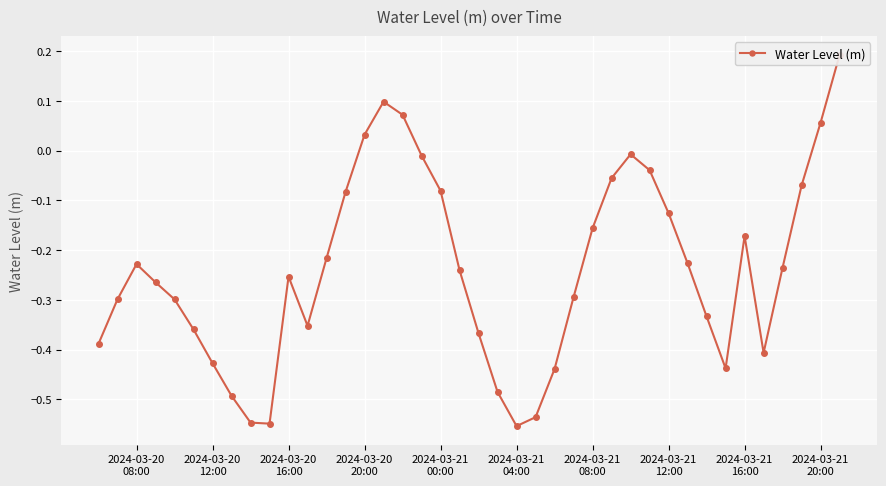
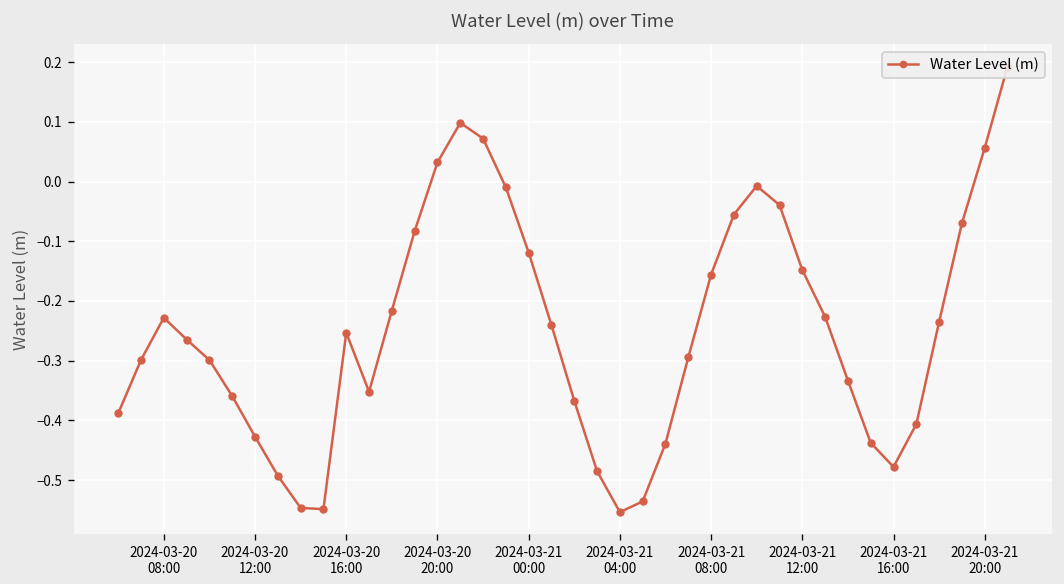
  {
    "2024-03-20 08:00": -0.23,
    "2024-03-20 12:00": -0.43,
    "2024-03-20 16:00": -0.25,
    "2024-03-20 20:00": 0.03,
-   "2024-03-21 00:00": -0.08,
+   "2024-03-21 00:00": -0.12,
    "2024-03-21 04:00": -0.55,
    "2024-03-21 08:00": -0.16,
-   "2024-03-21 12:00": -0.13,
-   "2024-03-21 16:00": -0.17,
+   "2024-03-21 12:00": -0.15,
+   "2024-03-21 16:00": -0.48,
    "2024-03-21 20:00": 0.06
  }
